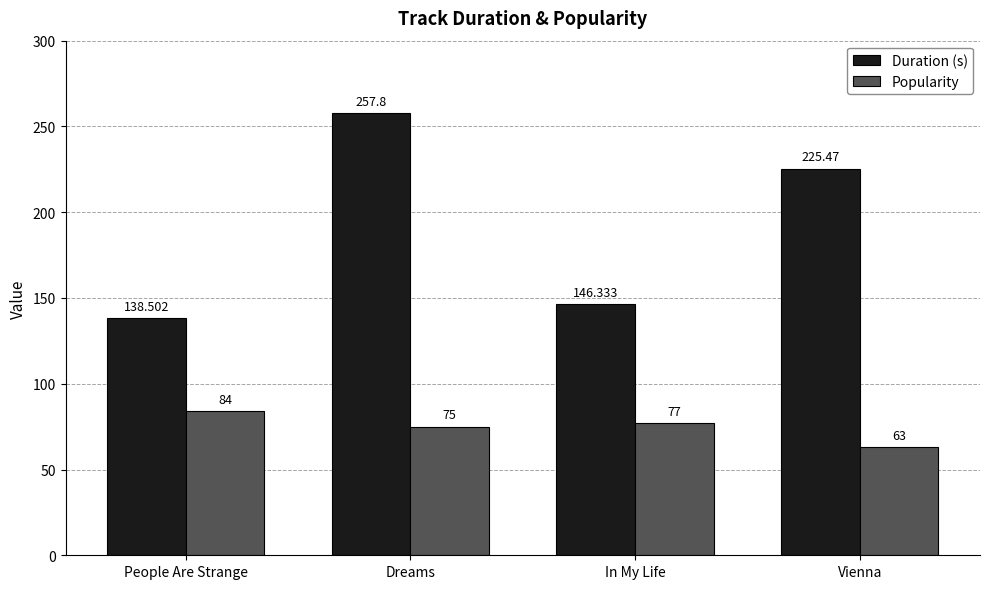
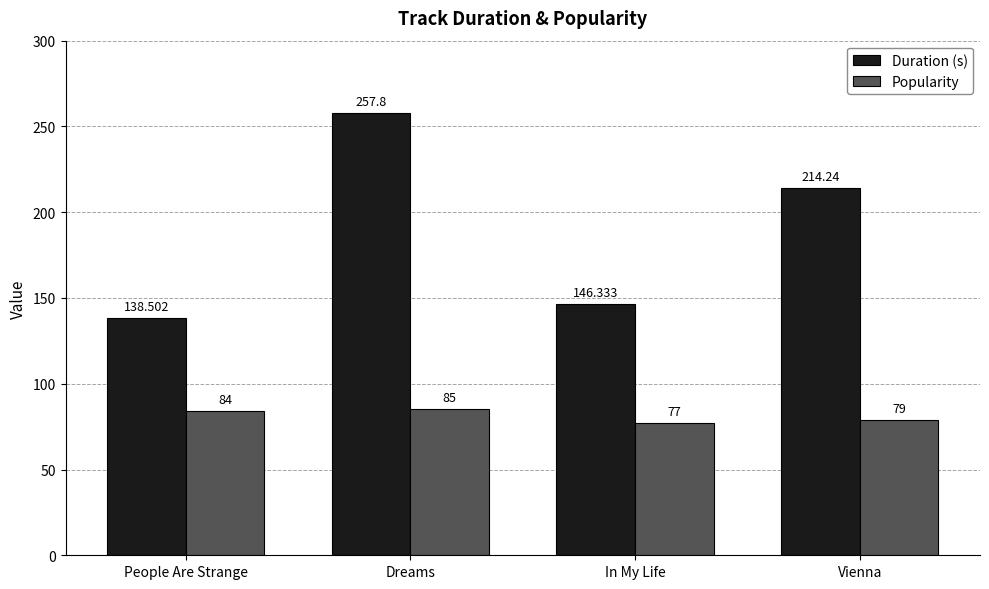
  {
    "Duration (s)": {
      "People Are Strange": 138.502,
      "Dreams": 257.8,
      "In My Life": 146.333,
-     "Vienna": 225.47
+     "Vienna": 214.24
    },
    "Popularity": {
      "People Are Strange": 84,
-     "Dreams": 75,
+     "Dreams": 85,
      "In My Life": 77,
-     "Vienna": 63
+     "Vienna": 79
    }
  }
